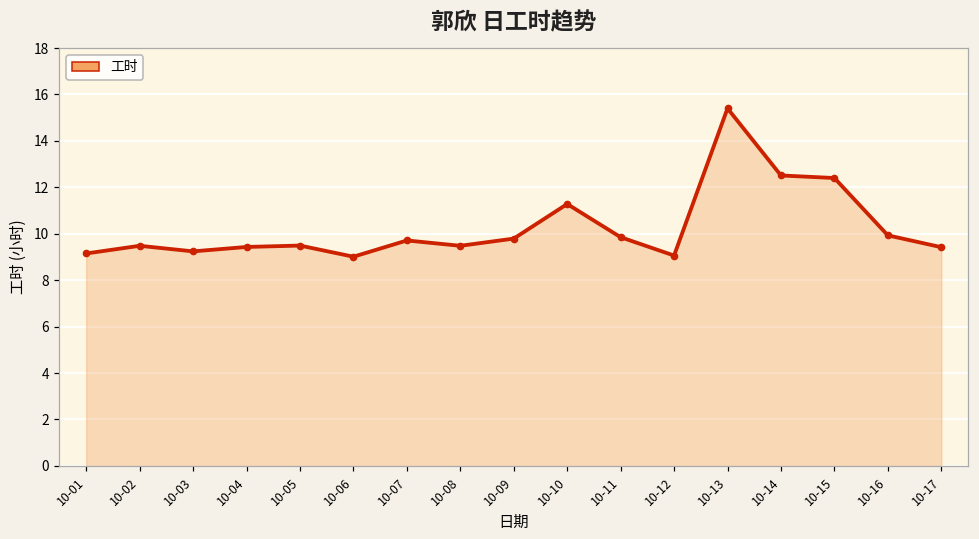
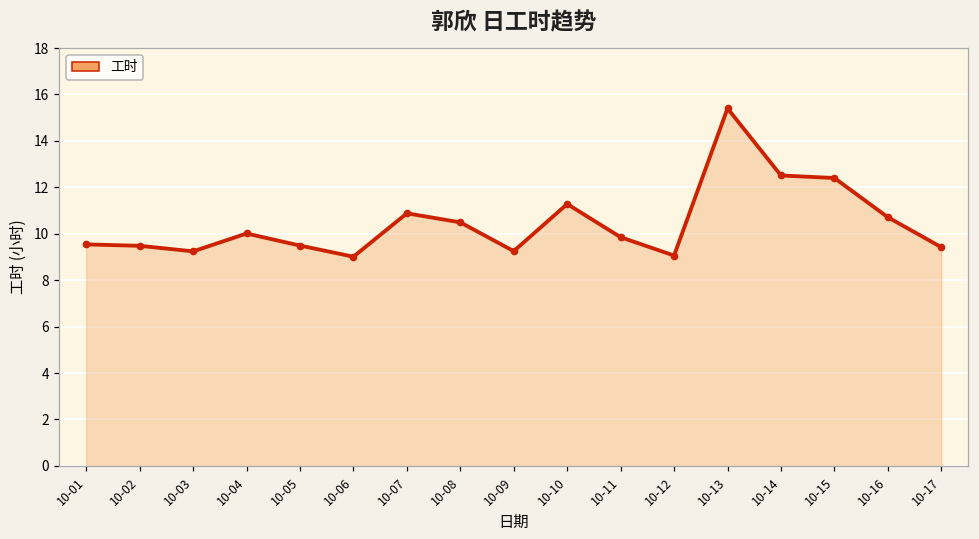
  {
-   "10-01": 9.2,
+   "10-01": 9.5,
    "10-02": 9.5,
    "10-03": 9.2,
-   "10-04": 9.4,
+   "10-04": 10.0,
    "10-05": 9.5,
    "10-06": 9.0,
-   "10-07": 9.7,
-   "10-08": 9.5,
-   "10-09": 9.8,
+   "10-07": 10.9,
+   "10-08": 10.5,
+   "10-09": 9.3,
    "10-10": 11.3,
    "10-11": 9.9,
    "10-12": 9.1,
    "10-13": 15.4,
    "10-14": 12.5,
    "10-15": 12.4,
-   "10-16": 9.9,
+   "10-16": 10.7,
    "10-17": 9.4
  }
